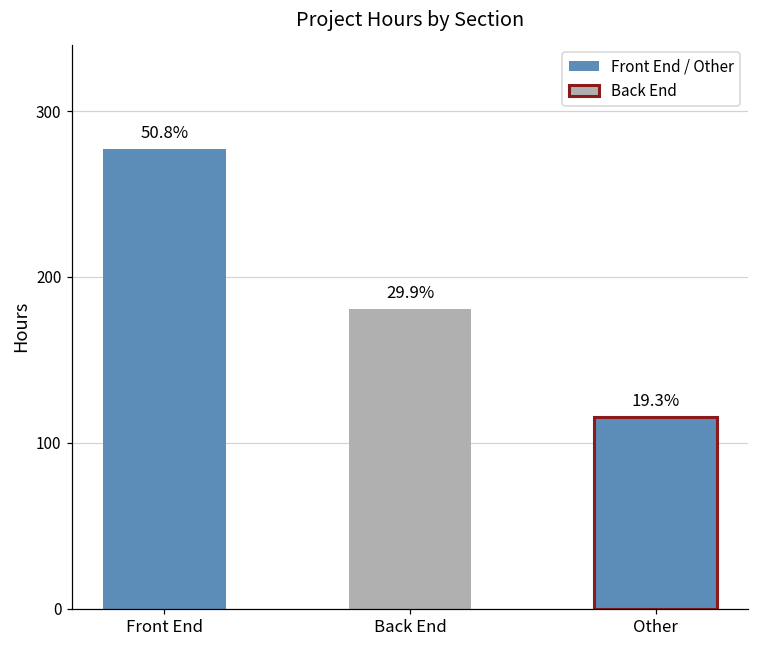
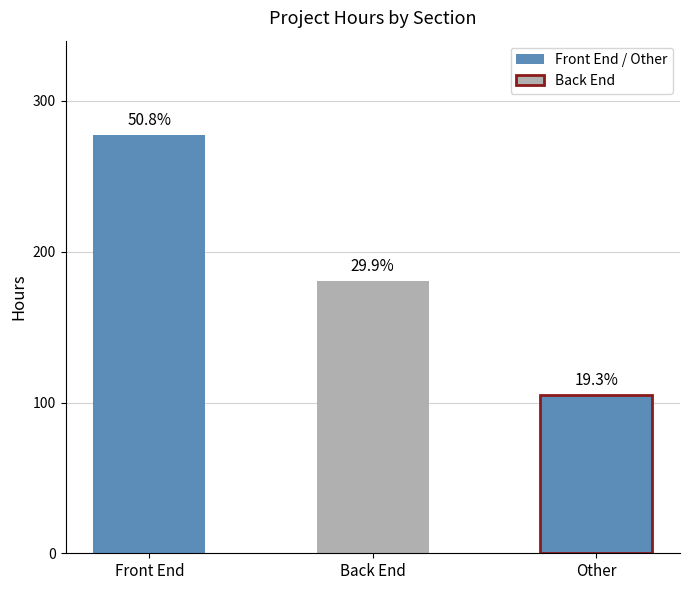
  {
-   "Other": 116
+   "Other": 105
  }
